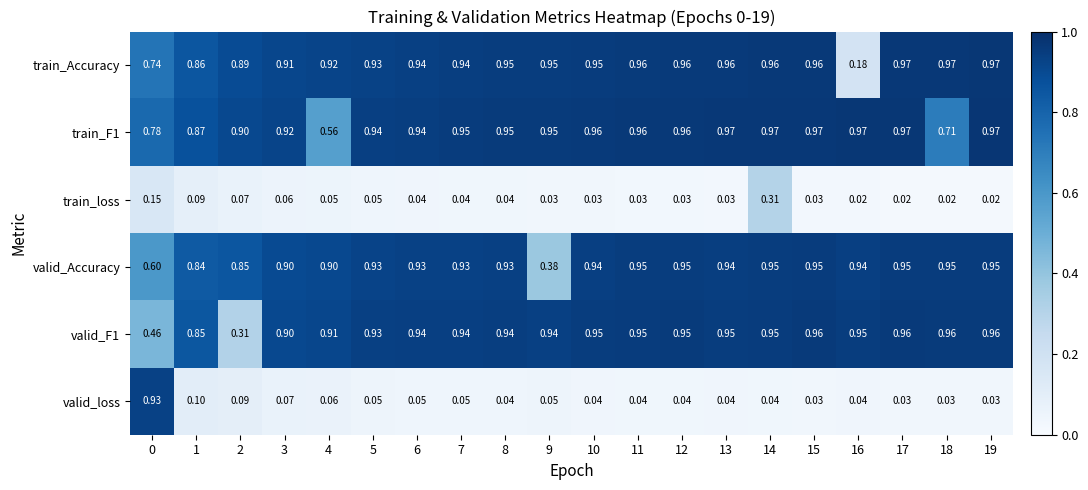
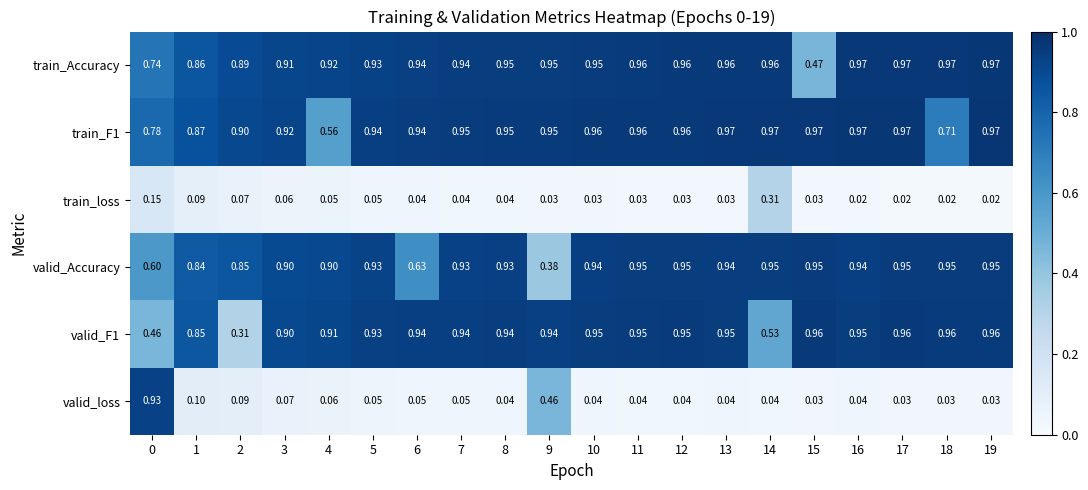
  {
    "train_Accuracy": {
      "0": 0.74,
      "1": 0.86,
      "2": 0.89,
      "3": 0.91,
      "4": 0.92,
      "5": 0.93,
      "6": 0.94,
      "7": 0.94,
      "8": 0.95,
      "9": 0.95,
      "10": 0.95,
      "11": 0.96,
      "12": 0.96,
      "13": 0.96,
      "14": 0.96,
-     "15": 0.96,
-     "16": 0.18,
+     "15": 0.47,
+     "16": 0.97,
      "17": 0.97,
      "18": 0.97,
      "19": 0.97
    },
    "train_F1": {
      "0": 0.78,
      "1": 0.87,
      "2": 0.90,
      "3": 0.92,
      "4": 0.56,
      "5": 0.94,
      "6": 0.94,
      "7": 0.95,
      "8": 0.95,
      "9": 0.95,
      "10": 0.96,
      "11": 0.96,
      "12": 0.96,
      "13": 0.97,
      "14": 0.97,
      "15": 0.97,
      "16": 0.97,
      "17": 0.97,
      "18": 0.71,
      "19": 0.97
    },
    "train_loss": {
      "0": 0.15,
      "1": 0.09,
      "2": 0.07,
      "3": 0.06,
      "4": 0.05,
      "5": 0.05,
      "6": 0.04,
      "7": 0.04,
      "8": 0.04,
      "9": 0.03,
      "10": 0.03,
      "11": 0.03,
      "12": 0.03,
      "13": 0.03,
      "14": 0.31,
      "15": 0.03,
      "16": 0.02,
      "17": 0.02,
      "18": 0.02,
      "19": 0.02
    },
    "valid_Accuracy": {
      "0": 0.60,
      "1": 0.84,
      "2": 0.85,
      "3": 0.90,
      "4": 0.90,
      "5": 0.93,
-     "6": 0.93,
+     "6": 0.63,
      "7": 0.93,
      "8": 0.93,
      "9": 0.38,
      "10": 0.94,
      "11": 0.95,
      "12": 0.95,
      "13": 0.94,
      "14": 0.95,
      "15": 0.95,
      "16": 0.94,
      "17": 0.95,
      "18": 0.95,
      "19": 0.95
    },
    "valid_F1": {
      "0": 0.46,
      "1": 0.85,
      "2": 0.31,
      "3": 0.90,
      "4": 0.91,
      "5": 0.93,
      "6": 0.94,
      "7": 0.94,
      "8": 0.94,
      "9": 0.94,
      "10": 0.95,
      "11": 0.95,
      "12": 0.95,
      "13": 0.95,
-     "14": 0.95,
+     "14": 0.53,
      "15": 0.96,
      "16": 0.95,
      "17": 0.96,
      "18": 0.96,
      "19": 0.96
    },
    "valid_loss": {
      "0": 0.93,
      "1": 0.10,
      "2": 0.09,
      "3": 0.07,
      "4": 0.06,
      "5": 0.05,
      "6": 0.05,
      "7": 0.05,
      "8": 0.04,
-     "9": 0.05,
+     "9": 0.46,
      "10": 0.04,
      "11": 0.04,
      "12": 0.04,
      "13": 0.04,
      "14": 0.04,
      "15": 0.03,
      "16": 0.04,
      "17": 0.03,
      "18": 0.03,
      "19": 0.03
    }
  }
